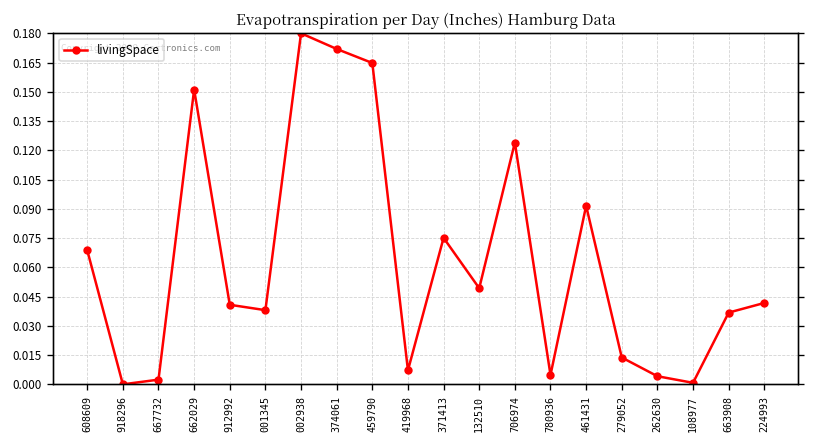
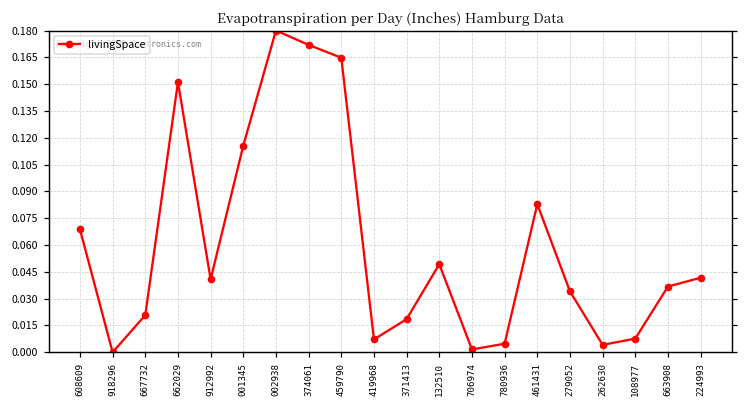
  {
    "608609": 0.069,
    "918296": 0.000,
-   "667732": 0.002,
+   "667732": 0.021,
    "662029": 0.151,
    "912992": 0.041,
-   "001345": 0.038,
+   "001345": 0.116,
    "002938": 0.180,
    "374061": 0.172,
    "459790": 0.165,
    "419968": 0.007,
-   "371413": 0.075,
+   "371413": 0.019,
    "132510": 0.049,
-   "706974": 0.124,
+   "706974": 0.002,
    "780936": 0.005,
-   "461431": 0.092,
-   "279052": 0.014,
+   "461431": 0.083,
+   "279052": 0.034,
    "262630": 0.004,
-   "108977": 0.001,
+   "108977": 0.008,
    "663908": 0.037,
    "224993": 0.042
  }
